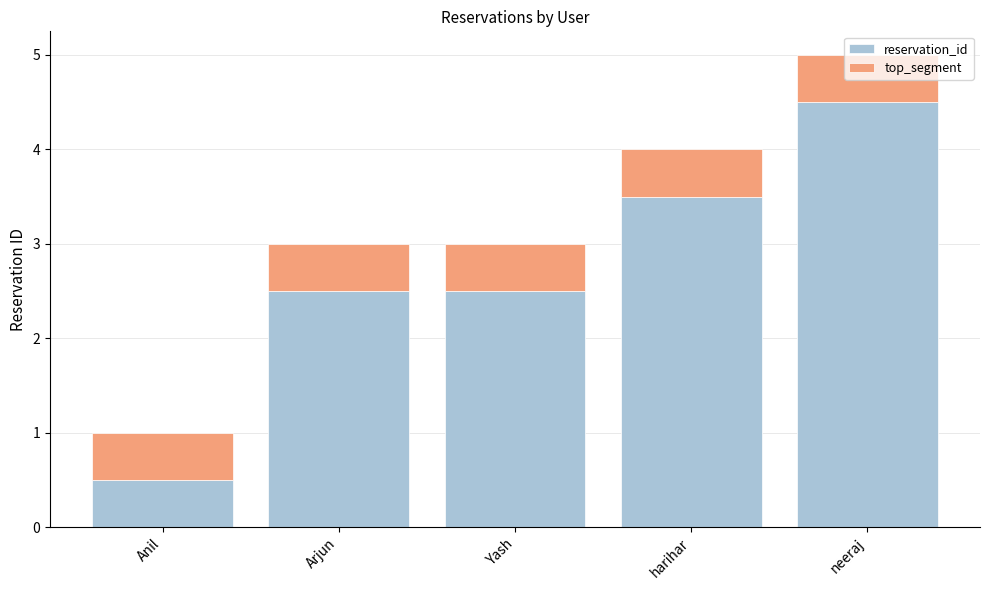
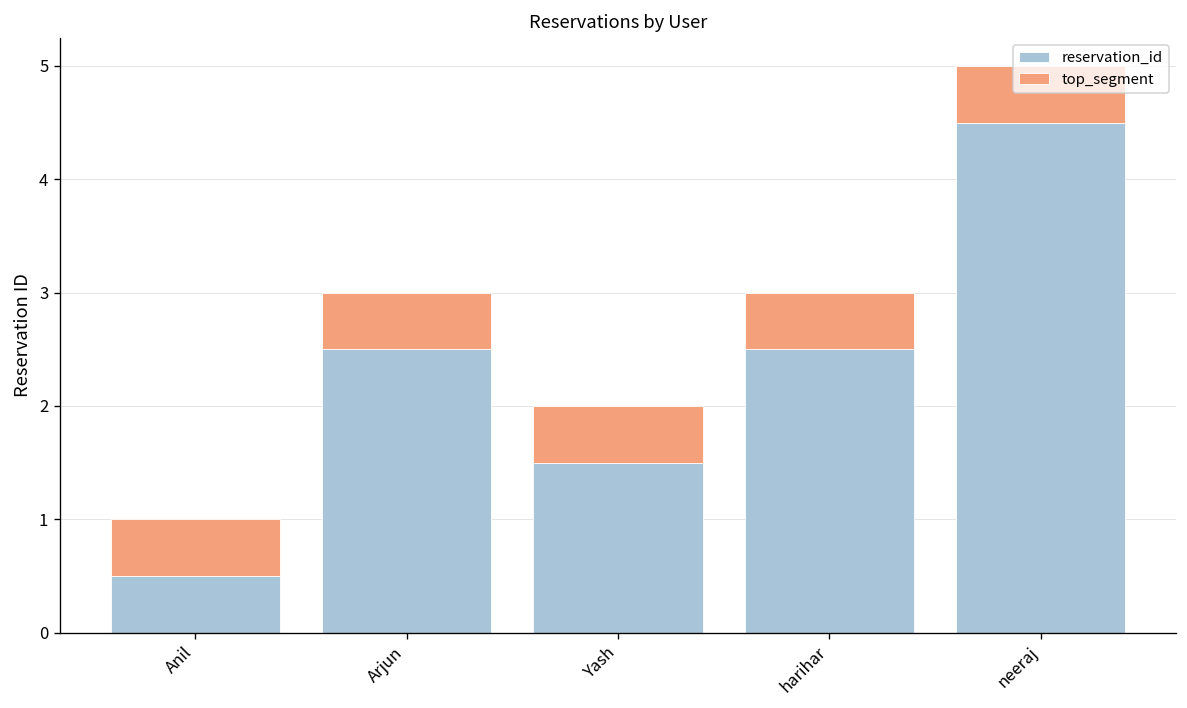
  {
    "reservation_id": {
      "Anil": 0.5,
      "Arjun": 2.5,
-     "Yash": 2.5,
-     "harihar": 3.5,
+     "Yash": 1.5,
+     "harihar": 2.5,
      "neeraj": 4.5
    }
  }
